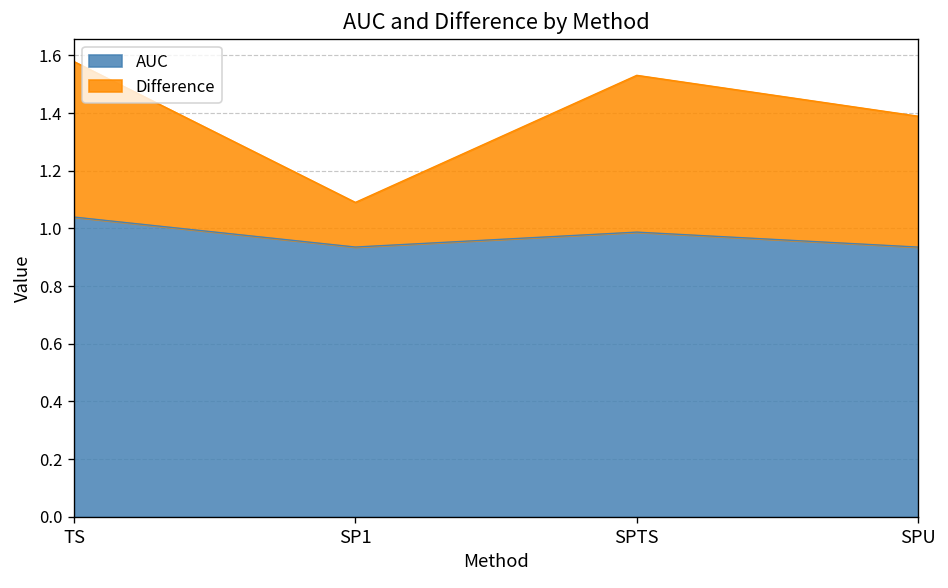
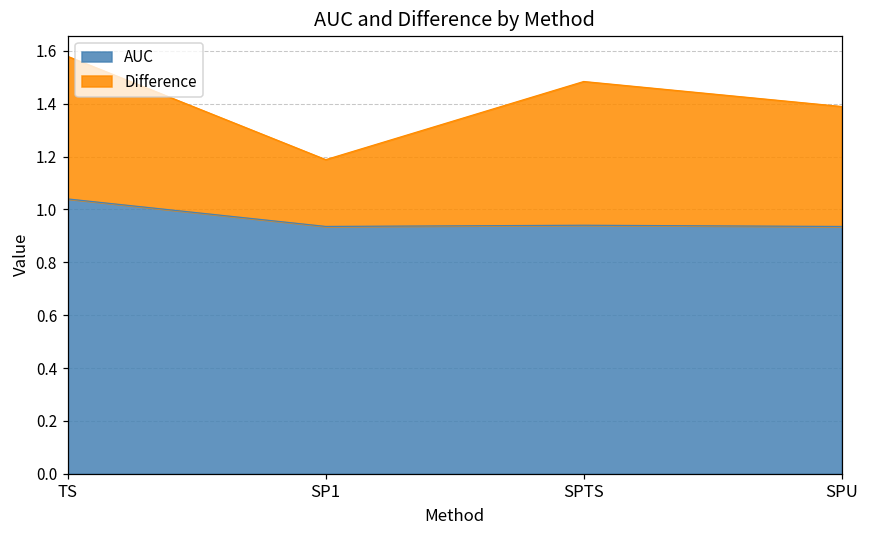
  {
    "AUC": {
      "TS": 1.04,
      "SP1": 0.94,
-     "SPTS": 0.99,
+     "SPTS": 0.94,
      "SPU": 0.94
    },
    "Difference": {
      "TS": 0.54,
-     "SP1": 0.15,
+     "SP1": 0.25,
      "SPTS": 0.54,
      "SPU": 0.45
    }
  }
